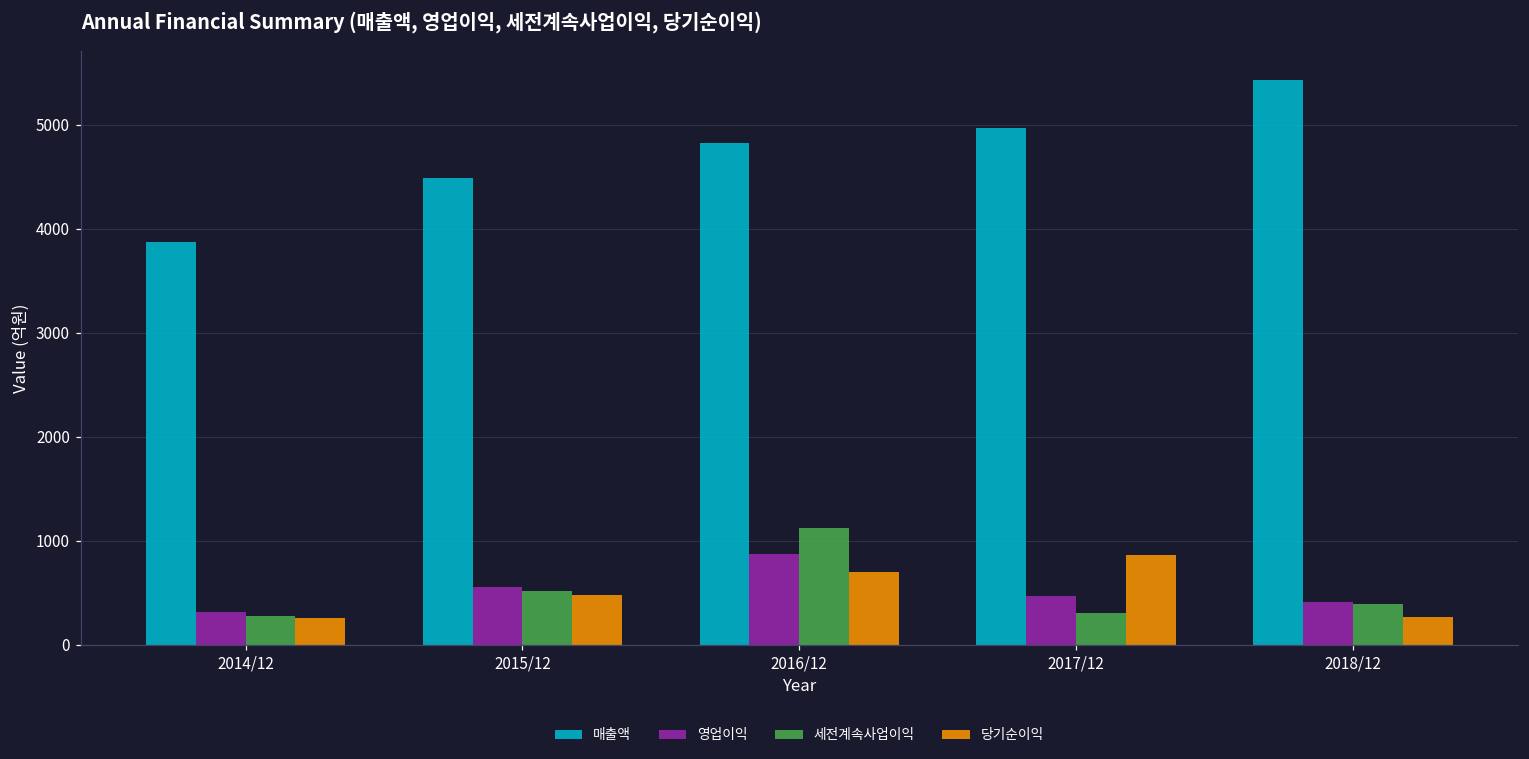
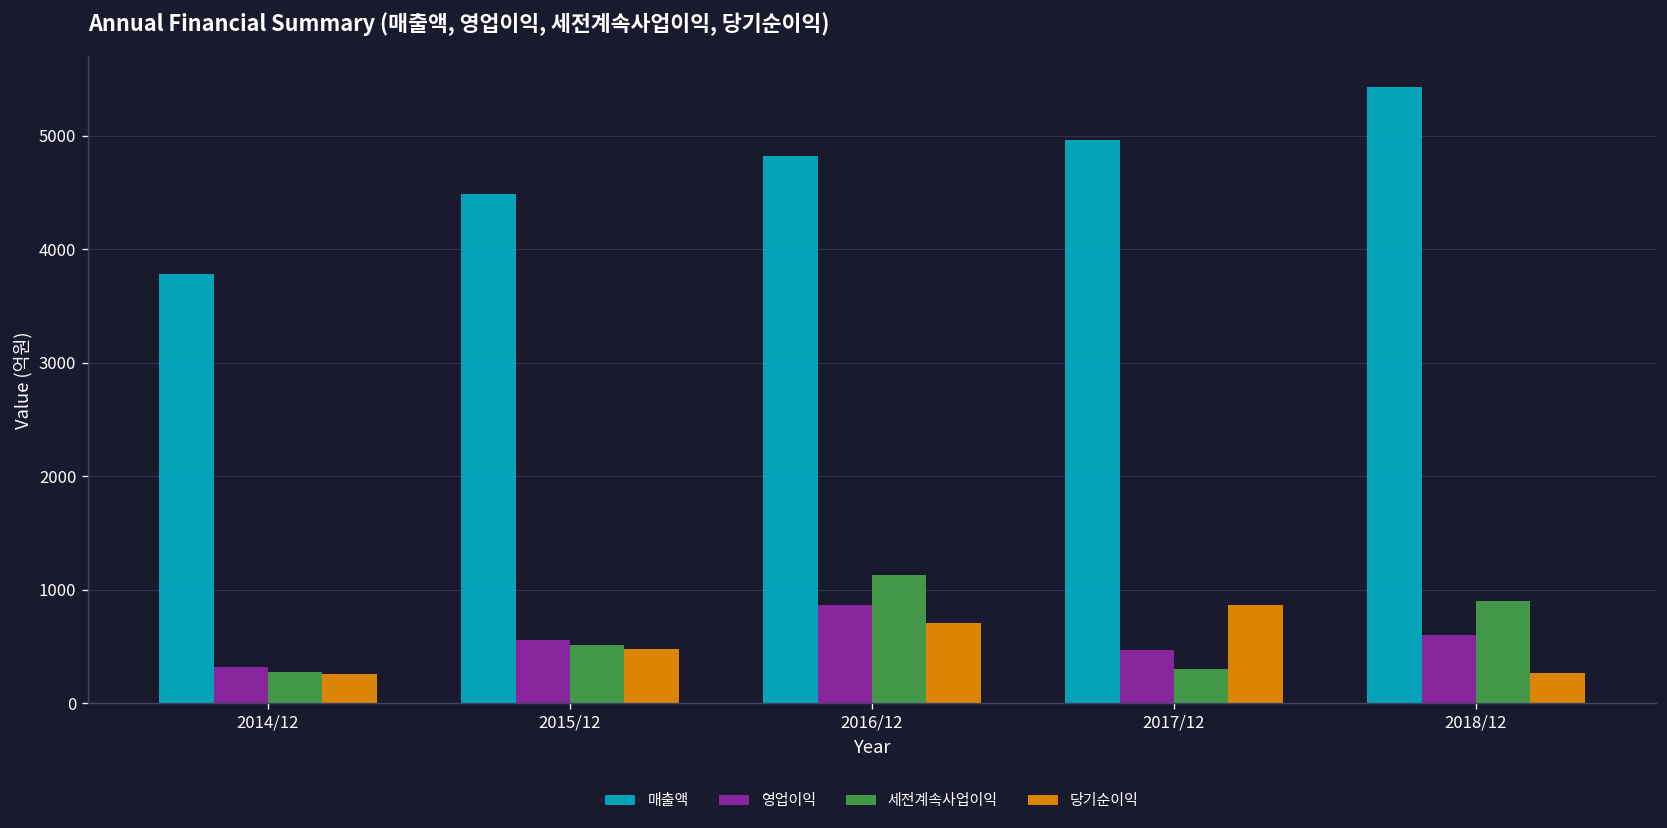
  {
    "매출액": {
-     "2014/12": 3900,
+     "2014/12": 3800,
      "2015/12": 4500,
      "2016/12": 4800,
      "2017/12": 5000,
      "2018/12": 5400
    },
    "영업이익": {
      "2014/12": 300,
      "2015/12": 600,
      "2016/12": 900,
      "2017/12": 500,
-     "2018/12": 400
+     "2018/12": 600
    },
    "세전계속사업이익": {
      "2014/12": 300,
      "2015/12": 500,
      "2016/12": 1100,
      "2017/12": 300,
-     "2018/12": 400
+     "2018/12": 900
    },
    "당기순이익": {
      "2014/12": 300,
      "2015/12": 500,
      "2016/12": 700,
      "2017/12": 900,
      "2018/12": 300
    }
  }
